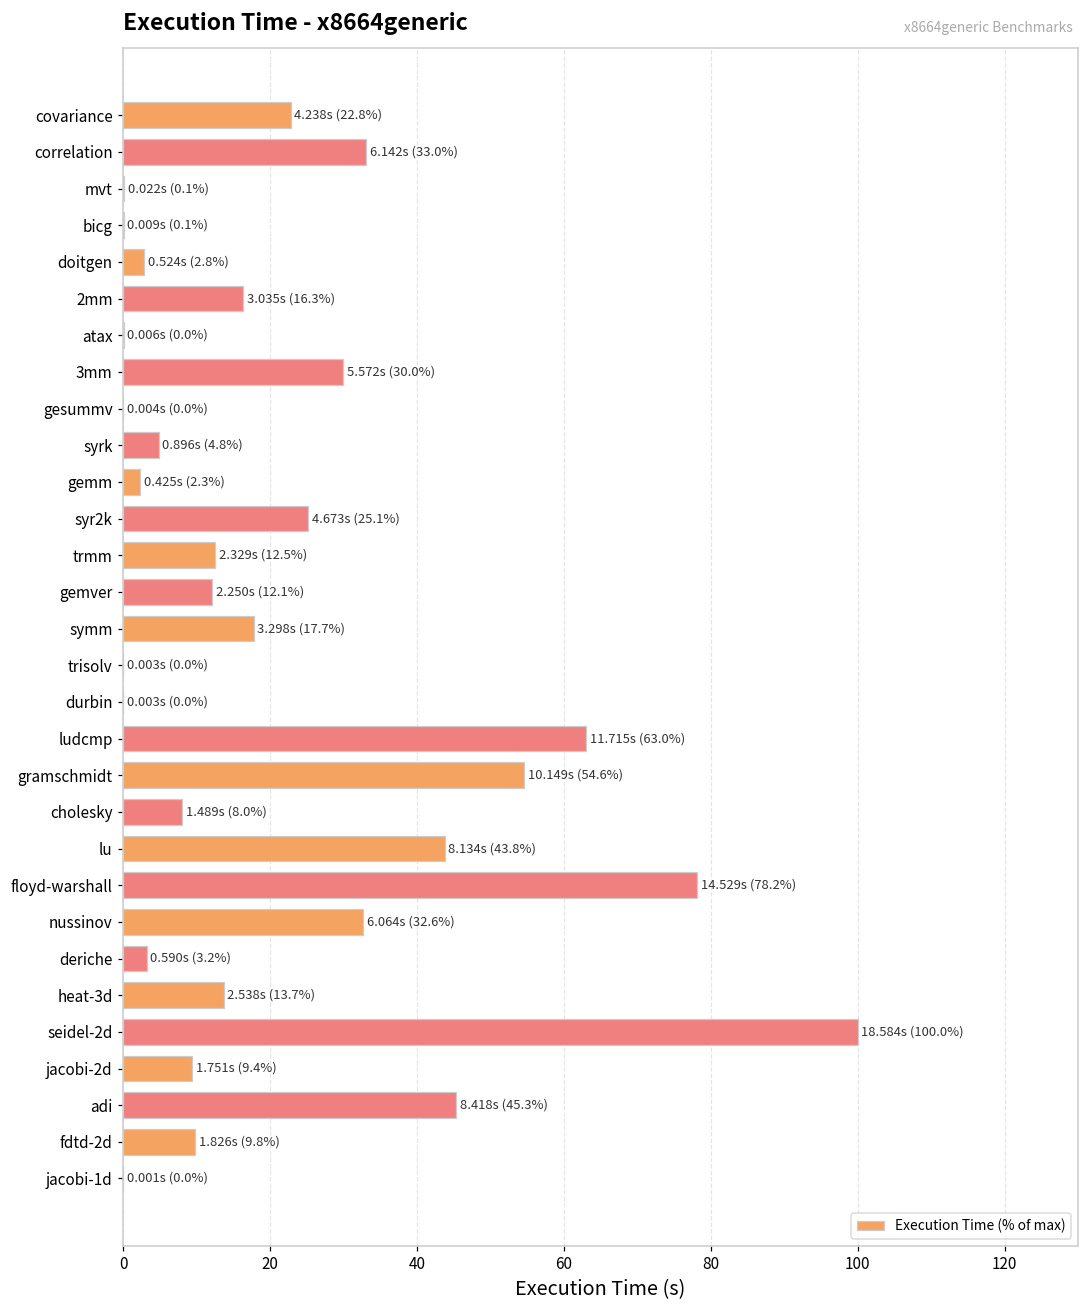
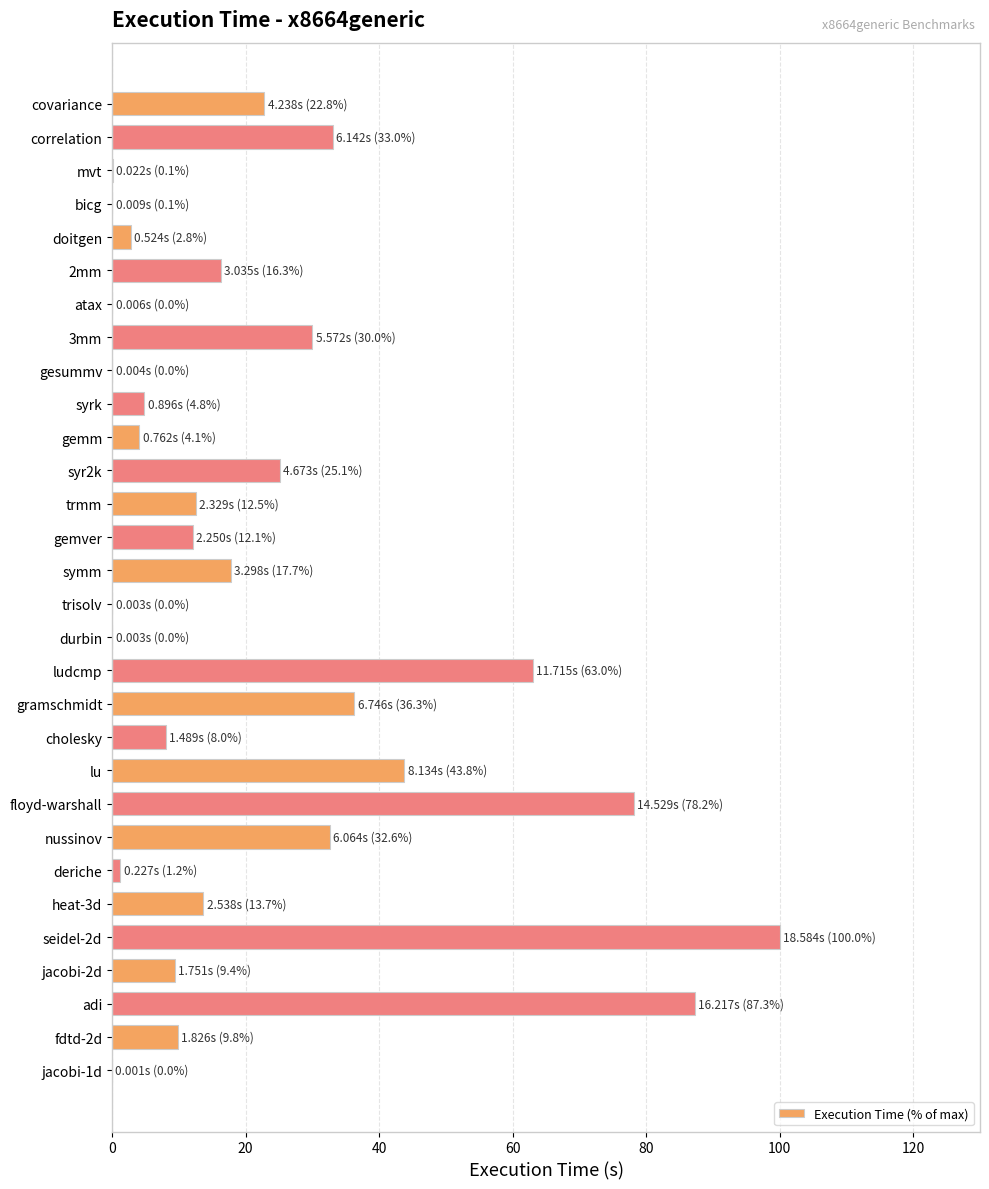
  {
    "covariance": "(22.8%)",
    "correlation": "(33.0%)",
    "mvt": "(0.1%)",
    "bicg": "(0.1%)",
    "doitgen": "(2.8%)",
    "2mm": "(16.3%)",
    "atax": "(0.0%)",
    "3mm": "(30.0%)",
    "gesummv": "(0.0%)",
    "syrk": "(4.8%)",
-   "gemm": "0.425s (2.3%)",
+   "gemm": "0.762s (4.1%)",
    "syr2k": "(25.1%)",
    "trmm": "(12.5%)",
    "gemver": "(12.1%)",
    "symm": "(17.7%)",
    "trisolv": "(0.0%)",
    "durbin": "(0.0%)",
    "ludcmp": "(63.0%)",
-   "gramschmidt": "10.149s (54.6%)",
+   "gramschmidt": "6.746s (36.3%)",
    "cholesky": "(8.0%)",
    "lu": "(43.8%)",
    "floyd-warshall": "(78.2%)",
    "nussinov": "(32.6%)",
-   "deriche": "0.590s (3.2%)",
+   "deriche": "0.227s (1.2%)",
    "heat-3d": "(13.7%)",
    "seidel-2d": "(100.0%)",
    "jacobi-2d": "(9.4%)",
-   "adi": "8.418s (45.3%)",
+   "adi": "16.217s (87.3%)",
    "fdtd-2d": "(9.8%)",
    "jacobi-1d": "(0.0%)"
  }
